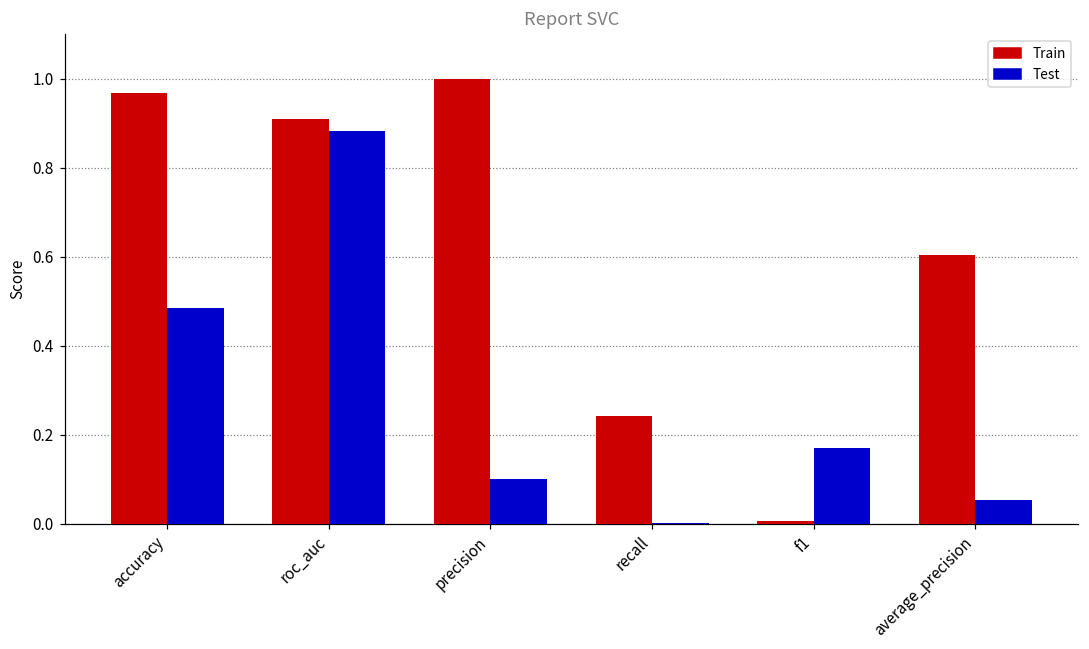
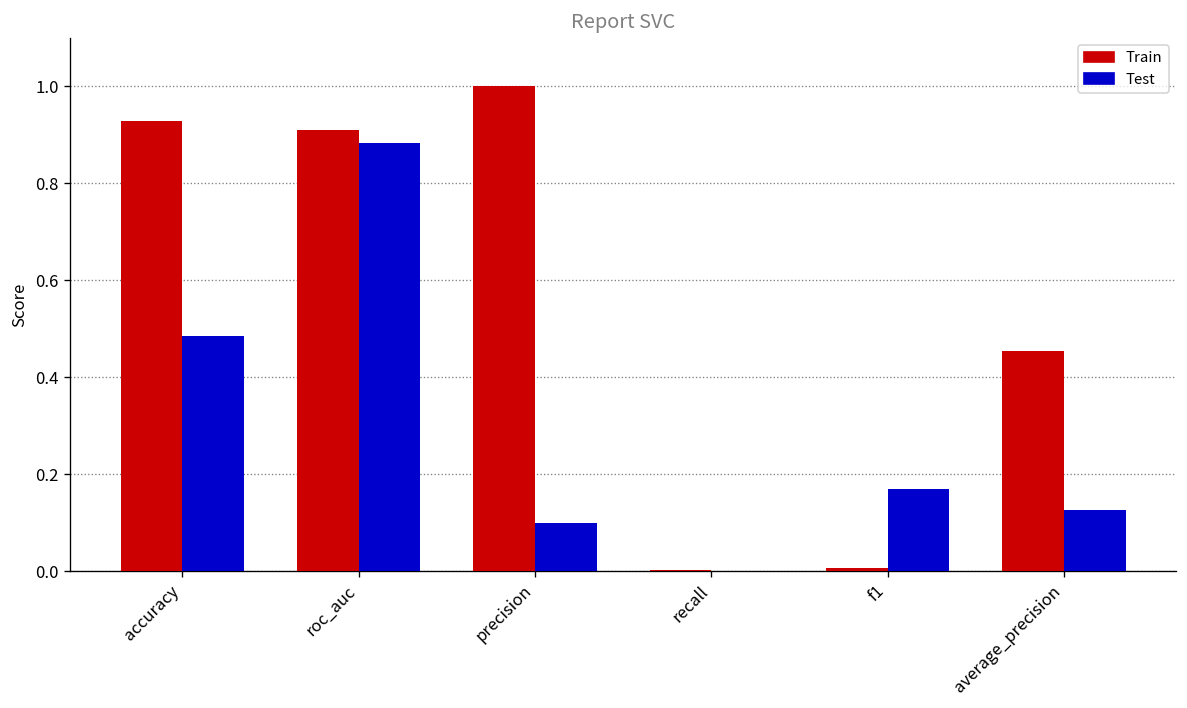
  {
    "Train": {
-     "accuracy": 0.97,
+     "accuracy": 0.93,
      "roc_auc": 0.91,
      "precision": 1.00,
-     "recall": 0.24,
+     "recall": 0.00,
      "f1": 0.01,
-     "average_precision": 0.60
+     "average_precision": 0.45
    },
    "Test": {
      "accuracy": 0.48,
      "roc_auc": 0.88,
      "precision": 0.10,
      "f1": 0.17,
-     "average_precision": 0.05
+     "average_precision": 0.13
    }
  }
